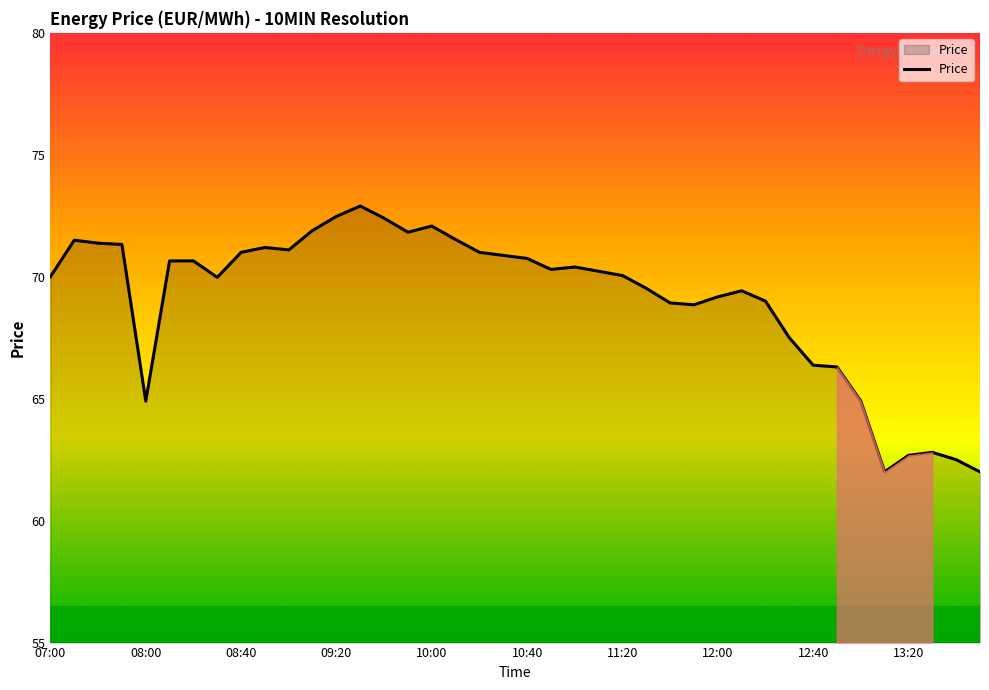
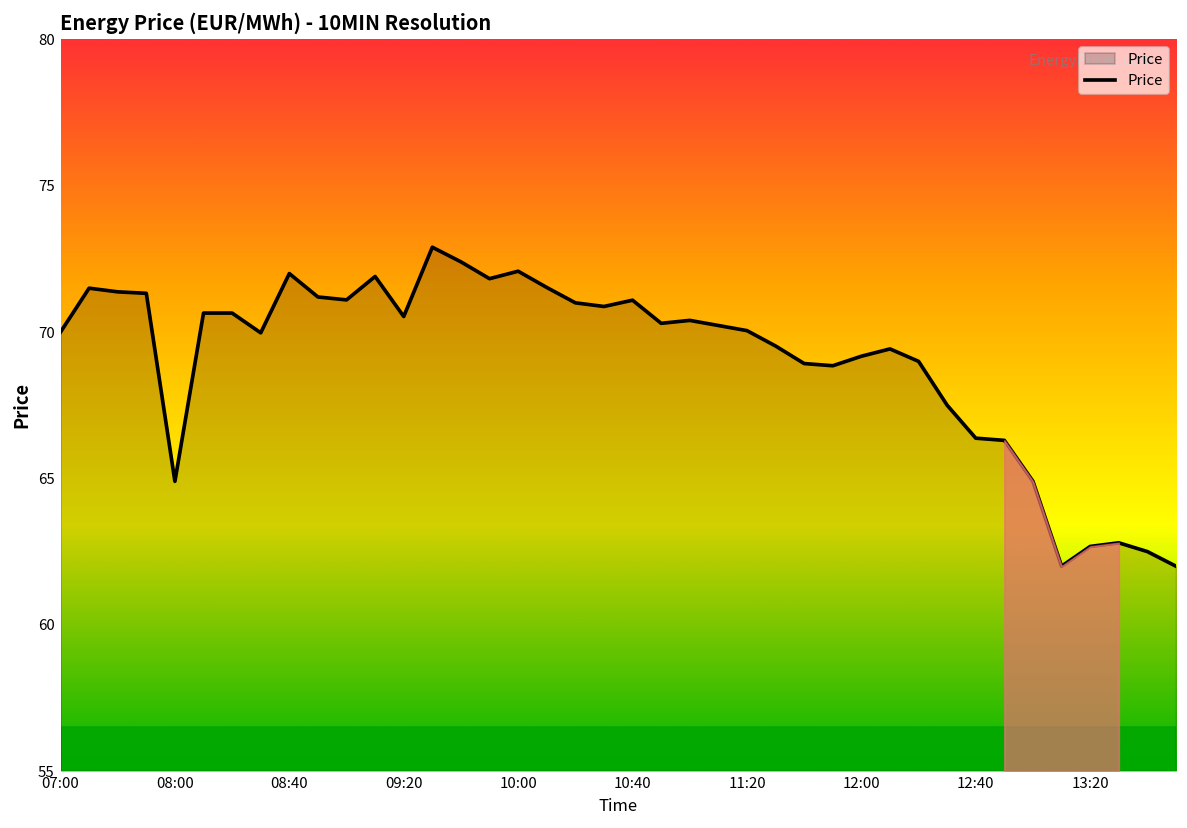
  {
    "Price": {
      "07:00": 70.0,
      "08:00": 64.9,
-     "08:40": 71,
-     "09:20": 72.5,
+     "08:40": 72,
+     "09:20": 70.5,
      "10:00": 72.1,
-     "10:40": 70.8,
+     "10:40": 71.1,
      "11:20": 70.1,
      "12:00": 69.2,
      "12:40": 66.4
    }
  }
